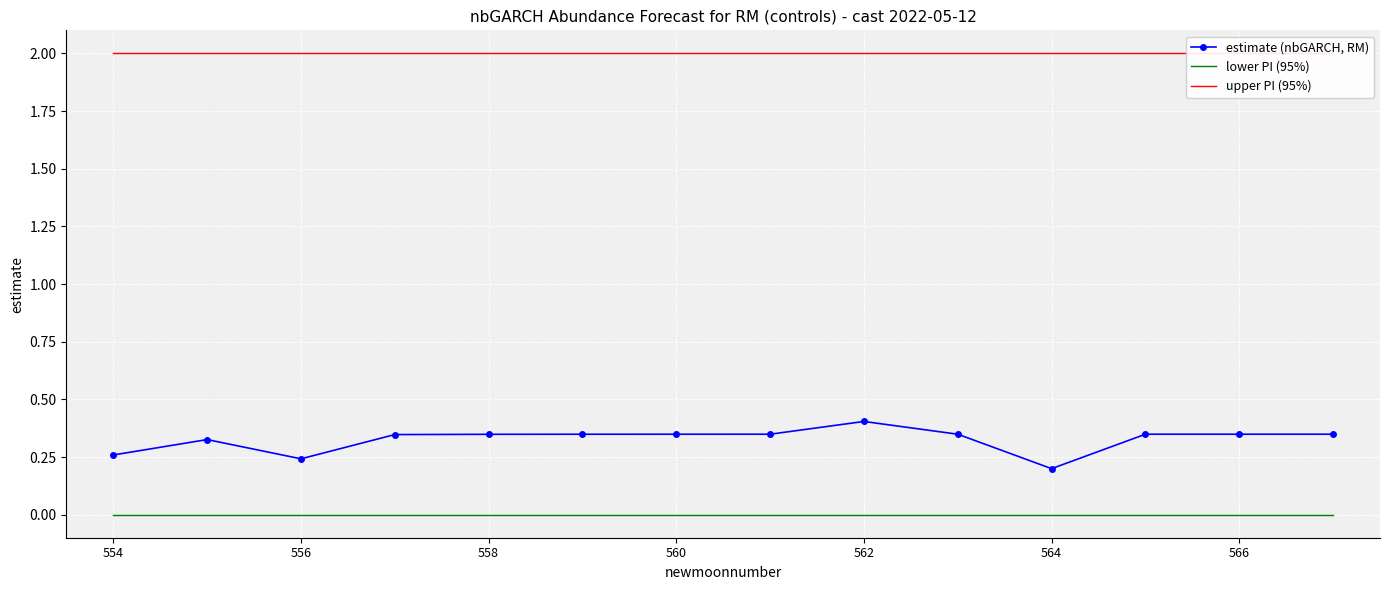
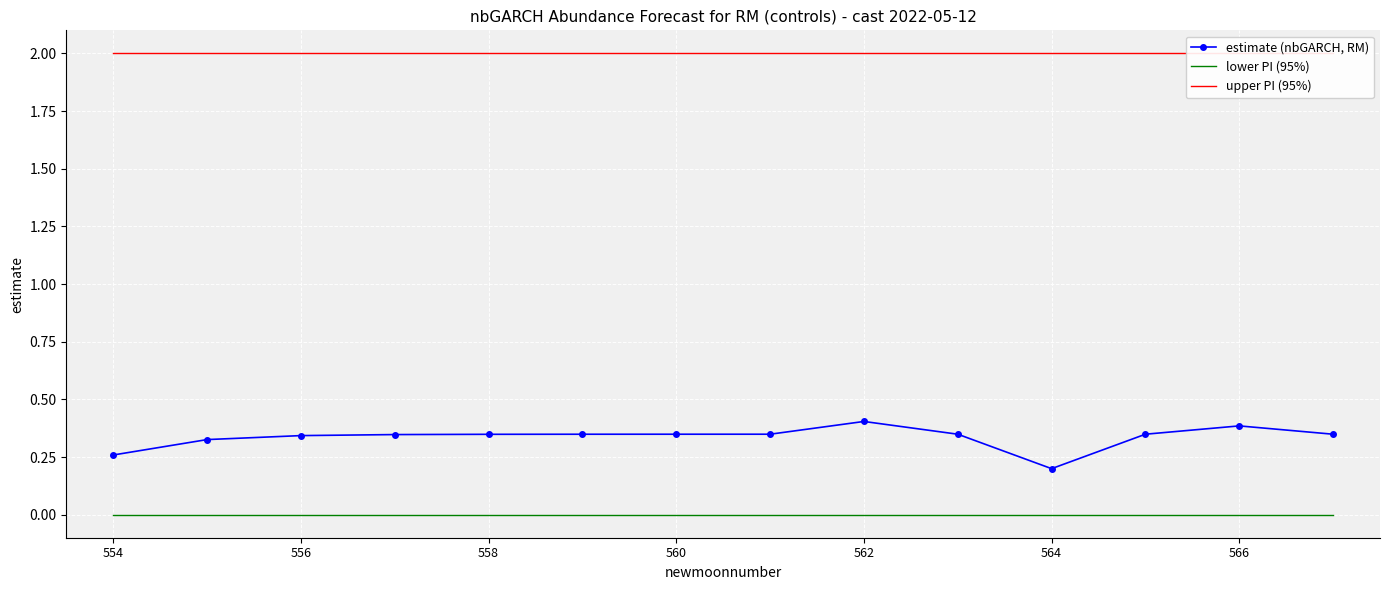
  {
    "estimate (nbGARCH, RM)": {
      "554": 0.26,
-     "556": 0.24,
+     "556": 0.34,
      "558": 0.35,
      "560": 0.35,
      "562": 0.40,
      "564": 0.20,
-     "566": 0.35
+     "566": 0.38
    },
    "lower PI (95%)": {
      "554": 0.00,
      "556": 0.00,
      "558": 0.00,
      "560": 0.00,
      "562": 0.00,
      "564": 0.00,
      "566": 0.00
    },
    "upper PI (95%)": {
      "554": 2.00,
      "556": 2.00,
      "558": 2.00,
      "560": 2.00,
      "562": 2.00,
      "564": 2.00
    }
  }
